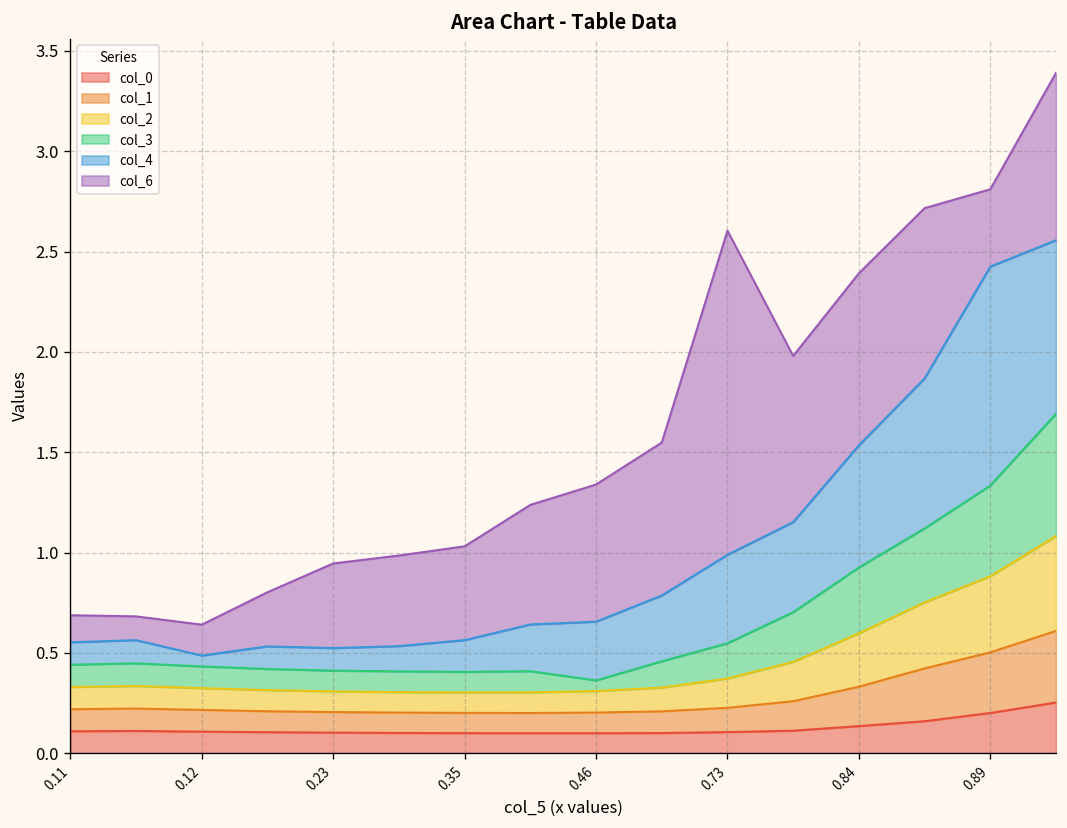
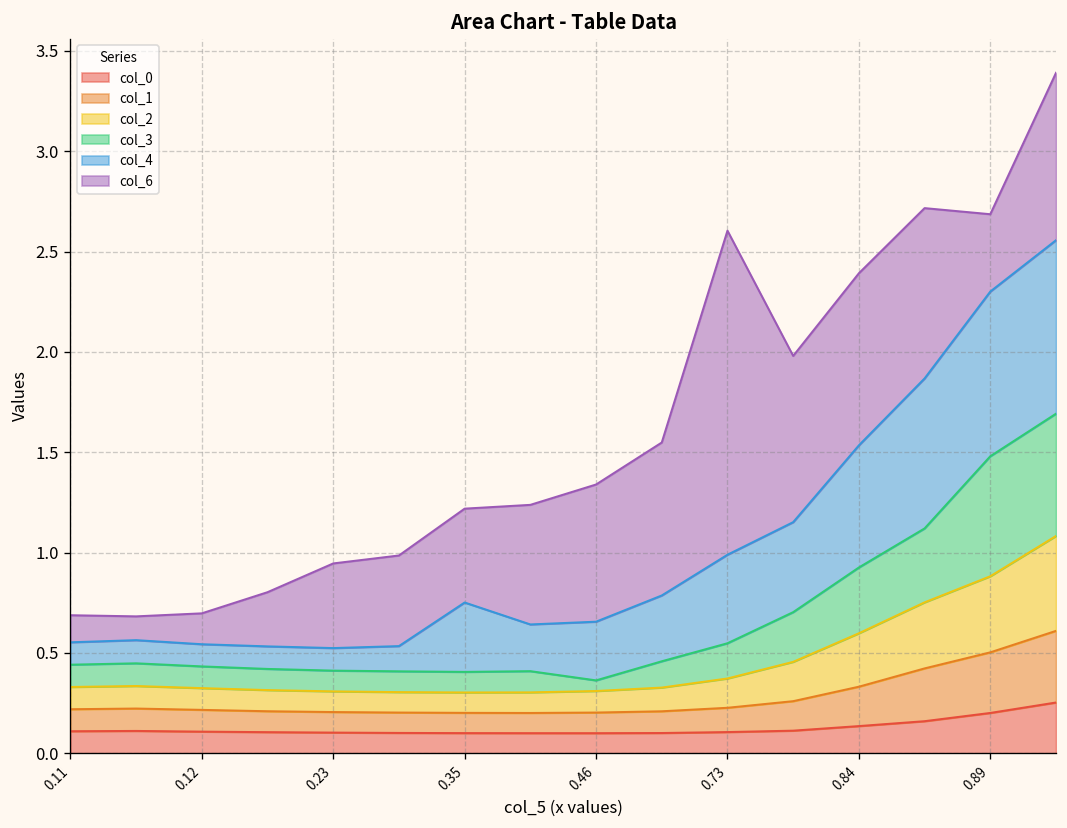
  {
    "col_3": {
      "0.11": 0.11,
      "0.12": 0.11,
      "0.23": 0.10,
      "0.35": 0.10,
      "0.46": 0.05,
      "0.73": 0.18,
      "0.84": 0.33,
-     "0.89": 0.45
+     "0.89": 0.60
    },
    "col_4": {
      "0.11": 0.11,
-     "0.12": 0.05,
+     "0.12": 0.11,
      "0.23": 0.11,
-     "0.35": 0.16,
+     "0.35": 0.35,
      "0.46": 0.29,
      "0.73": 0.44,
      "0.84": 0.61,
-     "0.89": 1.09
+     "0.89": 0.82
    },
    "col_6": {
      "0.11": 0.13,
      "0.12": 0.15,
      "0.23": 0.42,
      "0.35": 0.47,
      "0.46": 0.68,
      "0.73": 1.61,
      "0.84": 0.86,
      "0.89": 0.39
    }
  }
